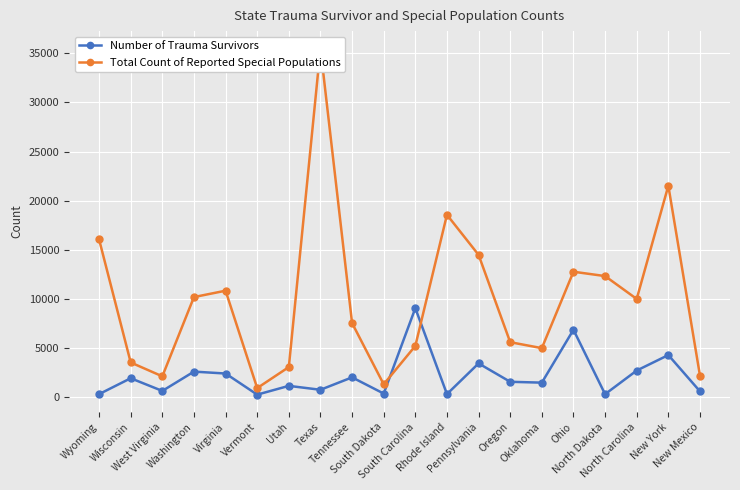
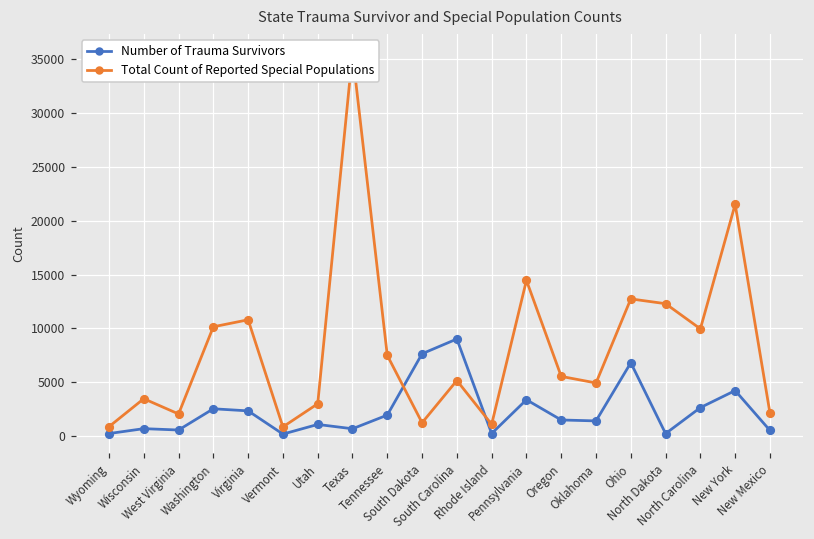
  {
    "Number of Trauma Survivors": {
      "Wyoming": 0,
-     "Wisconsin": 2000,
+     "Wisconsin": 1000,
      "West Virginia": 1000,
      "Washington": 3000,
      "Virginia": 2000,
      "Vermont": 0,
      "Utah": 1000,
      "Texas": 1000,
      "Tennessee": 2000,
-     "South Dakota": 0,
+     "South Dakota": 8000,
      "South Carolina": 9000,
      "Rhode Island": 0,
      "Pennsylvania": 3000,
      "Oregon": 2000,
      "Oklahoma": 1000,
      "Ohio": 7000,
      "North Dakota": 0,
      "North Carolina": 3000,
      "New York": 4000,
      "New Mexico": 1000
    },
    "Total Count of Reported Special Populations": {
-     "Wyoming": 16000,
+     "Wyoming": 1000,
      "Wisconsin": 3000,
      "West Virginia": 2000,
      "Washington": 10000,
      "Virginia": 11000,
      "Vermont": 1000,
      "Utah": 3000,
      "Tennessee": 8000,
      "South Dakota": 1000,
      "South Carolina": 5000,
-     "Rhode Island": 19000,
+     "Rhode Island": 1000,
      "Pennsylvania": 14000,
      "Oregon": 6000,
      "Oklahoma": 5000,
      "Ohio": 13000,
      "North Dakota": 12000,
      "North Carolina": 10000,
      "New York": 22000,
      "New Mexico": 2000
    }
  }
